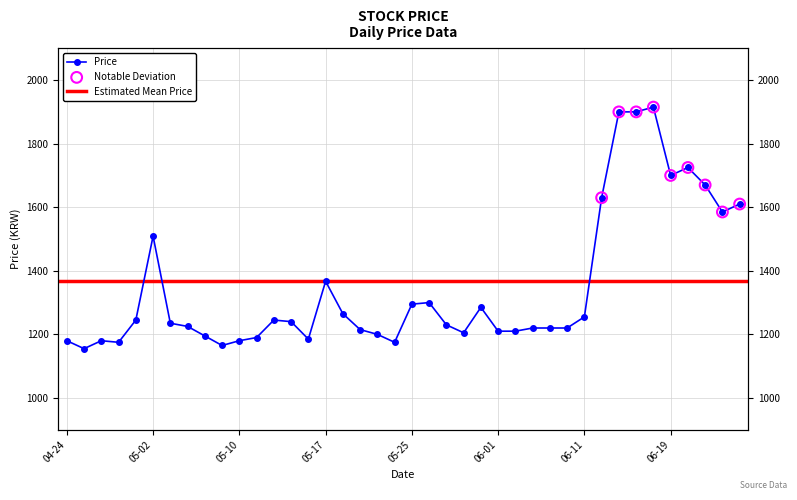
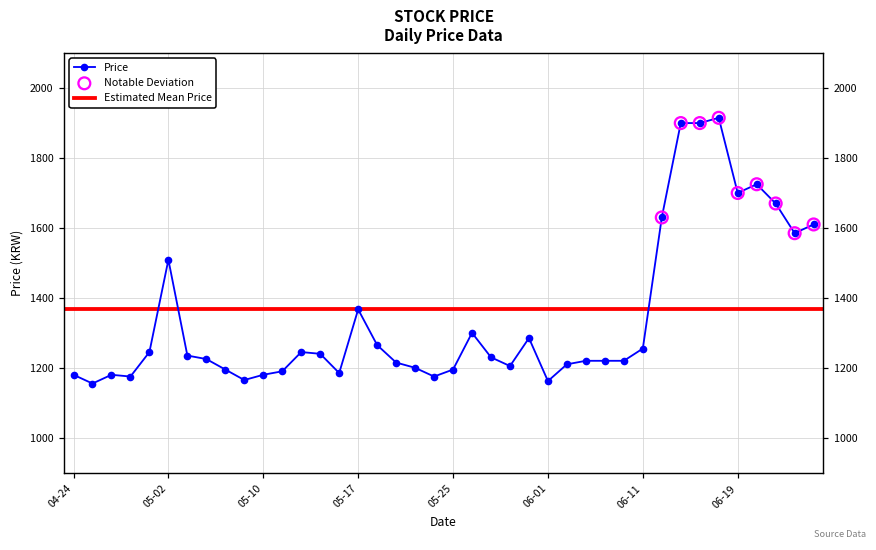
  {
    "Price": {
      "04-24": 1180,
      "05-02": 1510,
      "05-10": 1180,
      "05-17": 1370,
-     "05-25": 1300,
-     "06-01": 1210,
+     "05-25": 1200,
+     "06-01": 1160,
      "06-11": 1260
    }
  }
